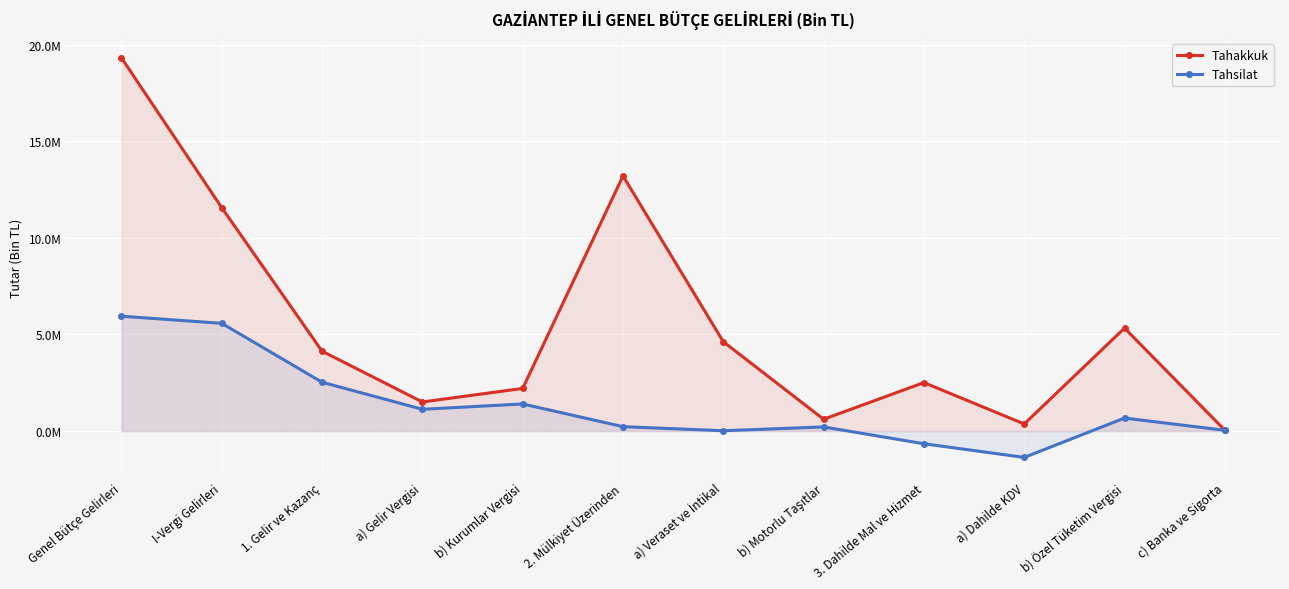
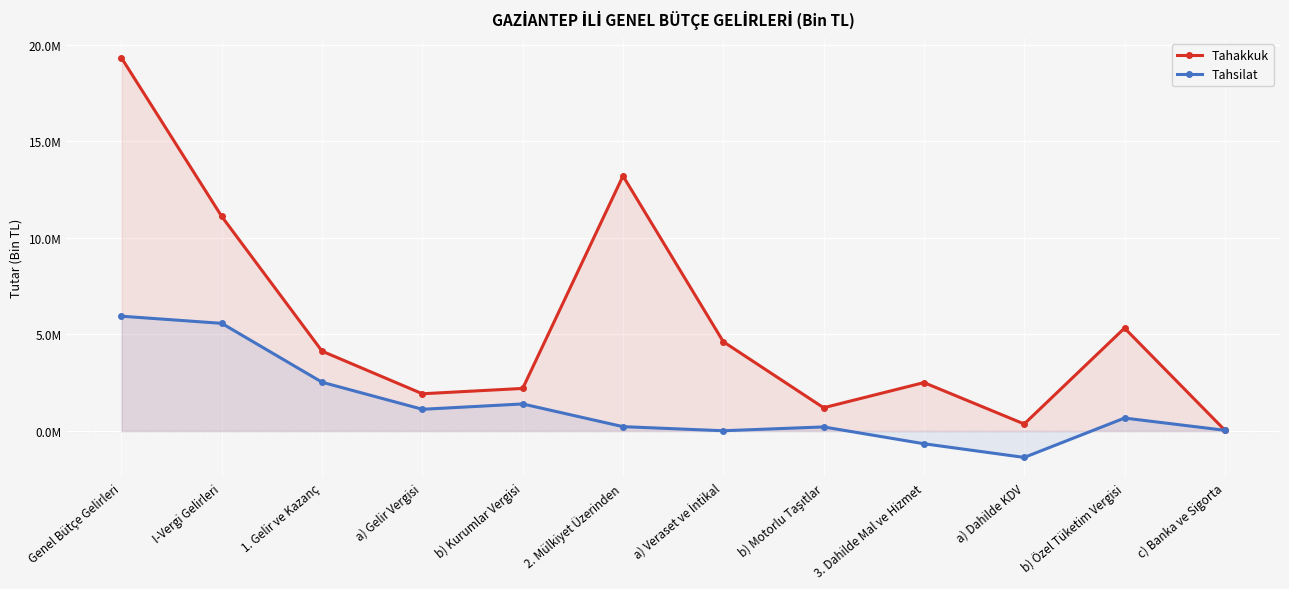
  {
    "Tahakkuk": {
      "Genel Bütçe Gelirleri": 19300000,
-     "I-Vergi Gelirleri": 11600000,
+     "I-Vergi Gelirleri": 11100000,
      "1. Gelir ve Kazanç": 4100000,
-     "a) Gelir Vergisi": 1500000,
+     "a) Gelir Vergisi": 1900000,
      "b) Kurumlar Vergisi": 2200000,
      "2. Mülkiyet Üzerinden": 13200000,
      "a) Veraset ve İntikal": 4600000,
-     "b) Motorlu Taşıtlar": 600000,
+     "b) Motorlu Taşıtlar": 1200000,
      "3. Dahilde Mal ve Hizmet": 2500000,
      "a) Dahilde KDV": 400000,
      "b) Özel Tüketim Vergisi": 5300000
    }
  }
